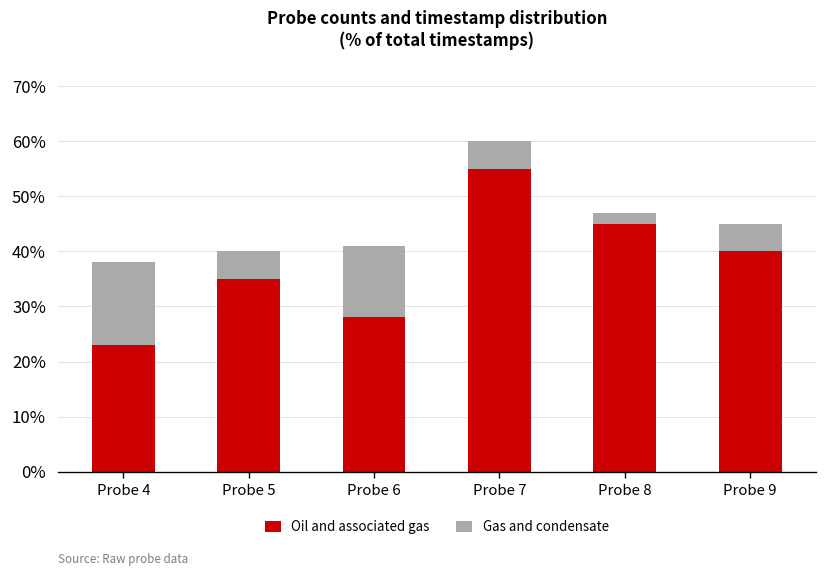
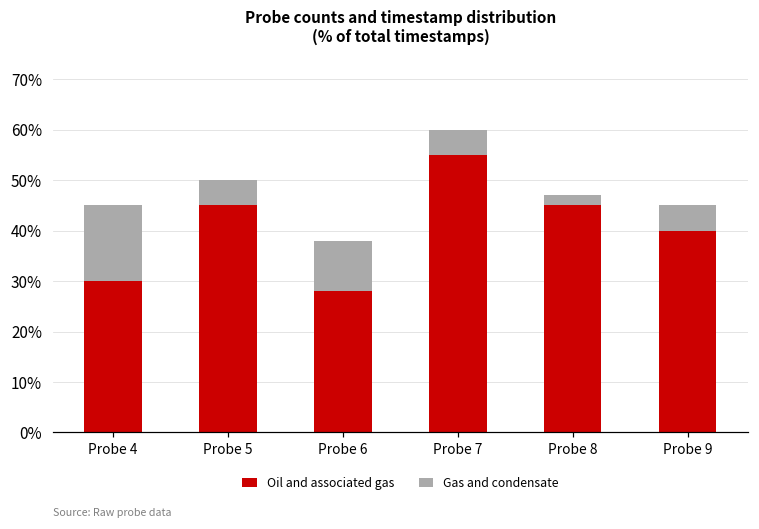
  {
    "Oil and associated gas": {
-     "Probe 4": "23%",
-     "Probe 5": "35%",
+     "Probe 4": "30%",
+     "Probe 5": "45%",
      "Probe 6": "28%",
      "Probe 7": "55%",
      "Probe 8": "45%",
      "Probe 9": "40%"
    },
    "Gas and condensate": {
      "Probe 4": "15%",
      "Probe 5": "5%",
-     "Probe 6": "13%",
+     "Probe 6": "10%",
      "Probe 7": "5%",
      "Probe 8": "2%",
      "Probe 9": "5%"
    }
  }
